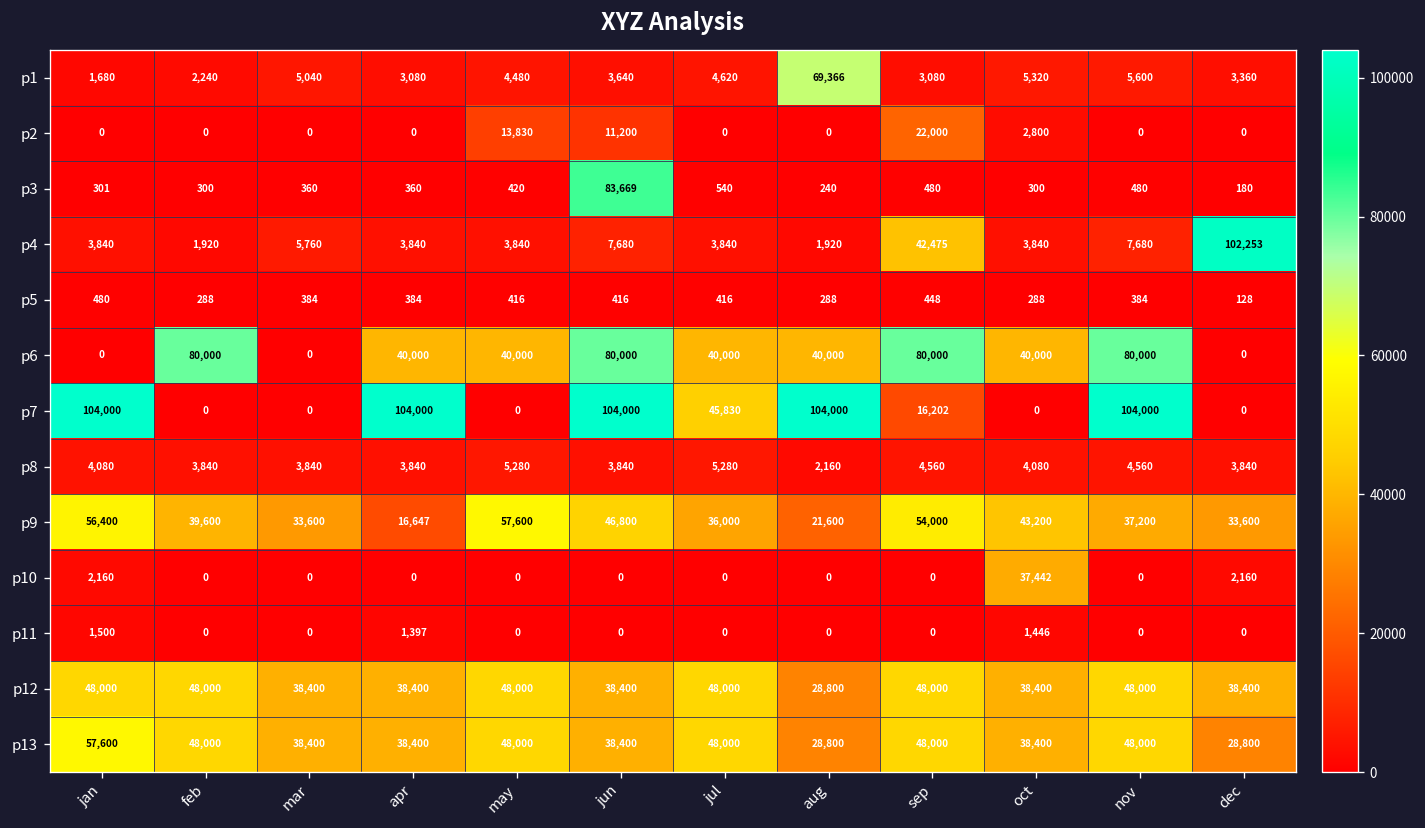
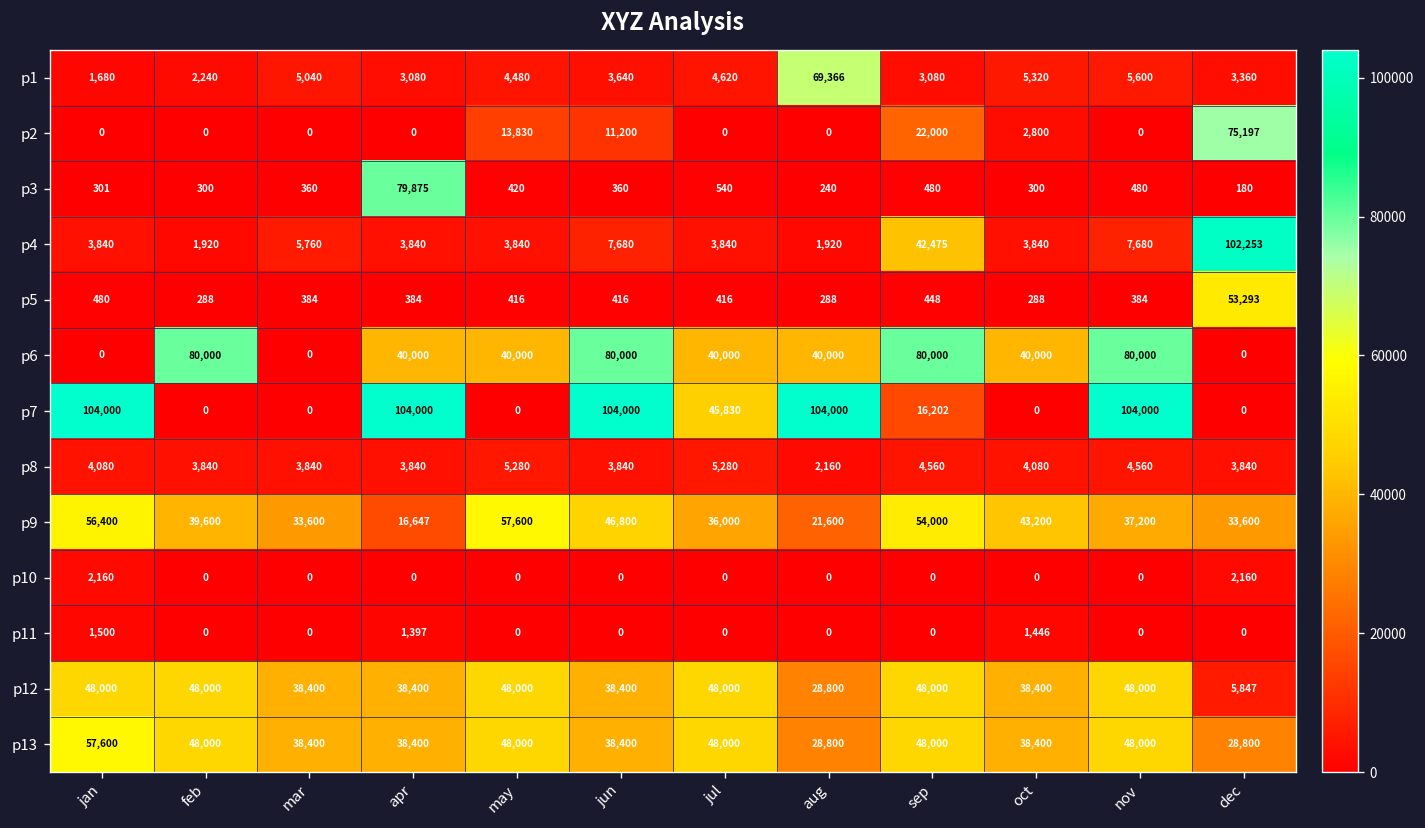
  {
    "p1": {
      "jan": "1,680",
      "feb": "2,240",
      "mar": "5,040",
      "apr": "3,080",
      "may": "4,480",
      "jun": "3,640",
      "jul": "4,620",
      "aug": "69,366",
      "sep": "3,080",
      "oct": "5,320",
      "nov": "5,600",
      "dec": "3,360"
    },
    "p2": {
      "jan": "0",
      "feb": "0",
      "mar": "0",
      "apr": "0",
      "may": "13,830",
      "jun": "11,200",
      "jul": "0",
      "aug": "0",
      "sep": "22,000",
      "oct": "2,800",
      "nov": "0",
-     "dec": "0"
+     "dec": "75,197"
    },
    "p3": {
      "jan": "301",
      "feb": "300",
      "mar": "360",
-     "apr": "360",
+     "apr": "79,875",
      "may": "420",
-     "jun": "83,669",
+     "jun": "360",
      "jul": "540",
      "aug": "240",
      "sep": "480",
      "oct": "300",
      "nov": "480",
      "dec": "180"
    },
    "p4": {
      "jan": "3,840",
      "feb": "1,920",
      "mar": "5,760",
      "apr": "3,840",
      "may": "3,840",
      "jun": "7,680",
      "jul": "3,840",
      "aug": "1,920",
      "sep": "42,475",
      "oct": "3,840",
      "nov": "7,680",
      "dec": "102,253"
    },
    "p5": {
      "jan": "480",
      "feb": "288",
      "mar": "384",
      "apr": "384",
      "may": "416",
      "jun": "416",
      "jul": "416",
      "aug": "288",
      "sep": "448",
      "oct": "288",
      "nov": "384",
-     "dec": "128"
+     "dec": "53,293"
    },
    "p6": {
      "jan": "0",
      "feb": "80,000",
      "mar": "0",
      "apr": "40,000",
      "may": "40,000",
      "jun": "80,000",
      "jul": "40,000",
      "aug": "40,000",
      "sep": "80,000",
      "oct": "40,000",
      "nov": "80,000",
      "dec": "0"
    },
    "p7": {
      "jan": "104,000",
      "feb": "0",
      "mar": "0",
      "apr": "104,000",
      "may": "0",
      "jun": "104,000",
      "jul": "45,830",
      "aug": "104,000",
      "sep": "16,202",
      "oct": "0",
      "nov": "104,000",
      "dec": "0"
    },
    "p8": {
      "jan": "4,080",
      "feb": "3,840",
      "mar": "3,840",
      "apr": "3,840",
      "may": "5,280",
      "jun": "3,840",
      "jul": "5,280",
      "aug": "2,160",
      "sep": "4,560",
      "oct": "4,080",
      "nov": "4,560",
      "dec": "3,840"
    },
    "p9": {
      "jan": "56,400",
      "feb": "39,600",
      "mar": "33,600",
      "apr": "16,647",
      "may": "57,600",
      "jun": "46,800",
      "jul": "36,000",
      "aug": "21,600",
      "sep": "54,000",
      "oct": "43,200",
      "nov": "37,200",
      "dec": "33,600"
    },
    "p10": {
      "jan": "2,160",
      "feb": "0",
      "mar": "0",
      "apr": "0",
      "may": "0",
      "jun": "0",
      "jul": "0",
      "aug": "0",
      "sep": "0",
-     "oct": "37,442",
+     "oct": "0",
      "nov": "0",
      "dec": "2,160"
    },
    "p11": {
      "jan": "1,500",
      "feb": "0",
      "mar": "0",
      "apr": "1,397",
      "may": "0",
      "jun": "0",
      "jul": "0",
      "aug": "0",
      "sep": "0",
      "oct": "1,446",
      "nov": "0",
      "dec": "0"
    },
    "p12": {
      "jan": "48,000",
      "feb": "48,000",
      "mar": "38,400",
      "apr": "38,400",
      "may": "48,000",
      "jun": "38,400",
      "jul": "48,000",
      "aug": "28,800",
      "sep": "48,000",
      "oct": "38,400",
      "nov": "48,000",
-     "dec": "38,400"
+     "dec": "5,847"
    },
    "p13": {
      "jan": "57,600",
      "feb": "48,000",
      "mar": "38,400",
      "apr": "38,400",
      "may": "48,000",
      "jun": "38,400",
      "jul": "48,000",
      "aug": "28,800",
      "sep": "48,000",
      "oct": "38,400",
      "nov": "48,000",
      "dec": "28,800"
    }
  }
